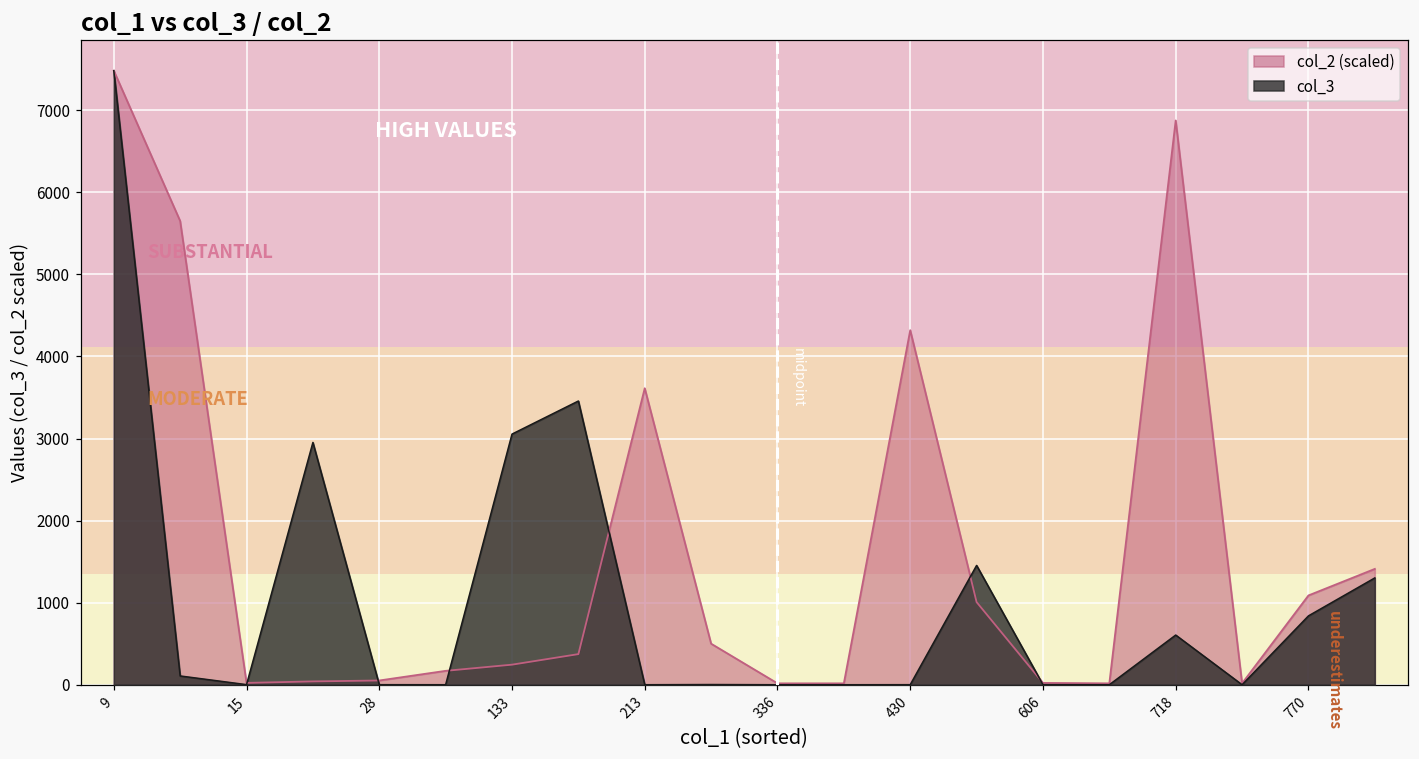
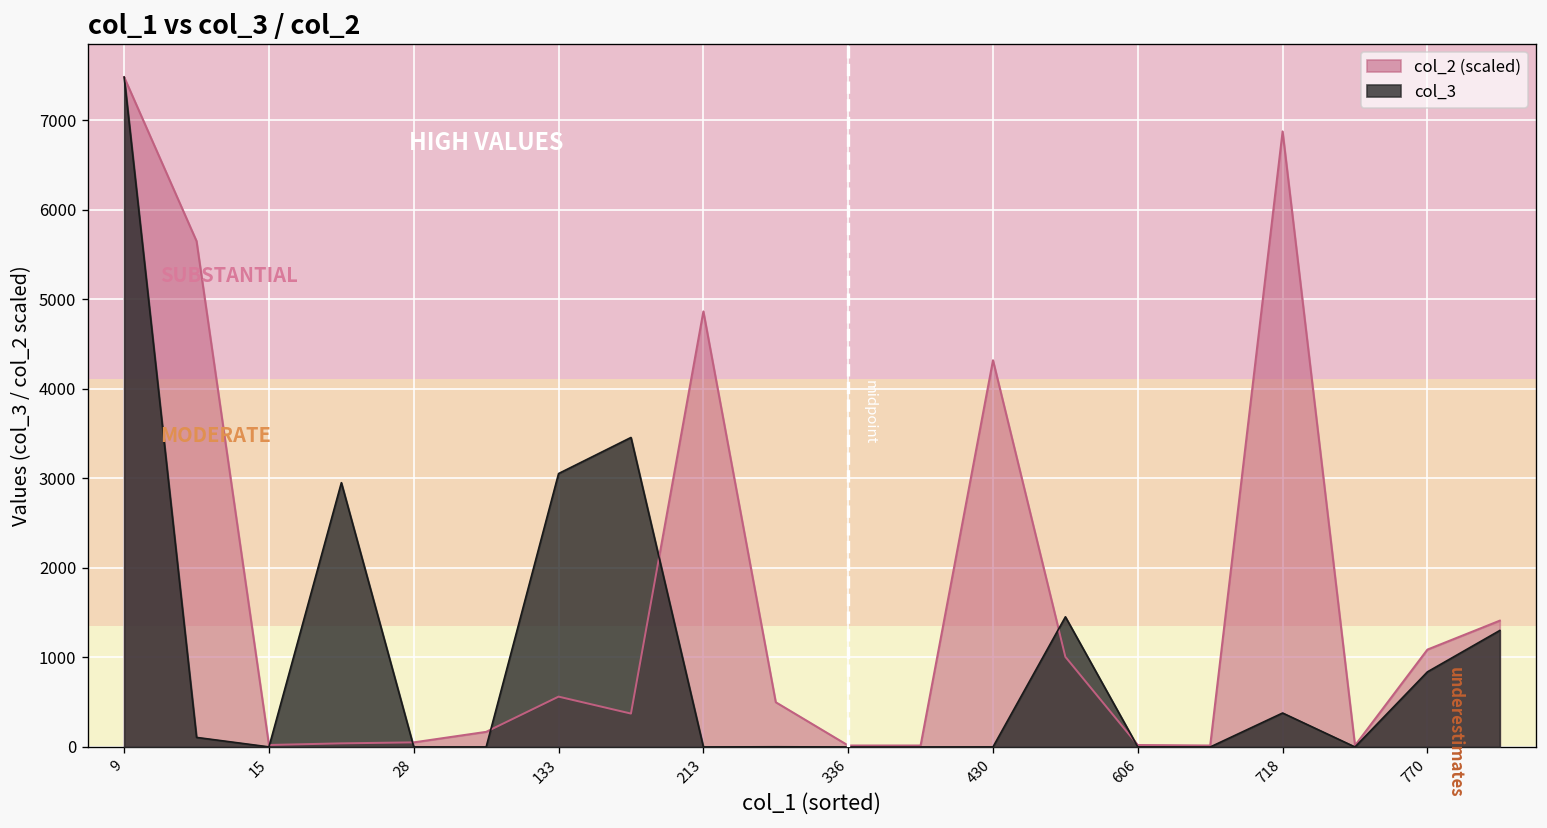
  {
    "col_2 (scaled)": {
      "28": 100,
-     "133": 200,
-     "213": 3600,
+     "133": 600,
+     "213": 4900,
      "430": 4300,
      "718": 6900,
      "770": 1100
    },
    "col_3": {
      "28": 0,
      "133": 3100,
      "213": 0,
      "430": 0,
-     "718": 600,
+     "718": 400,
      "770": 800
    }
  }
